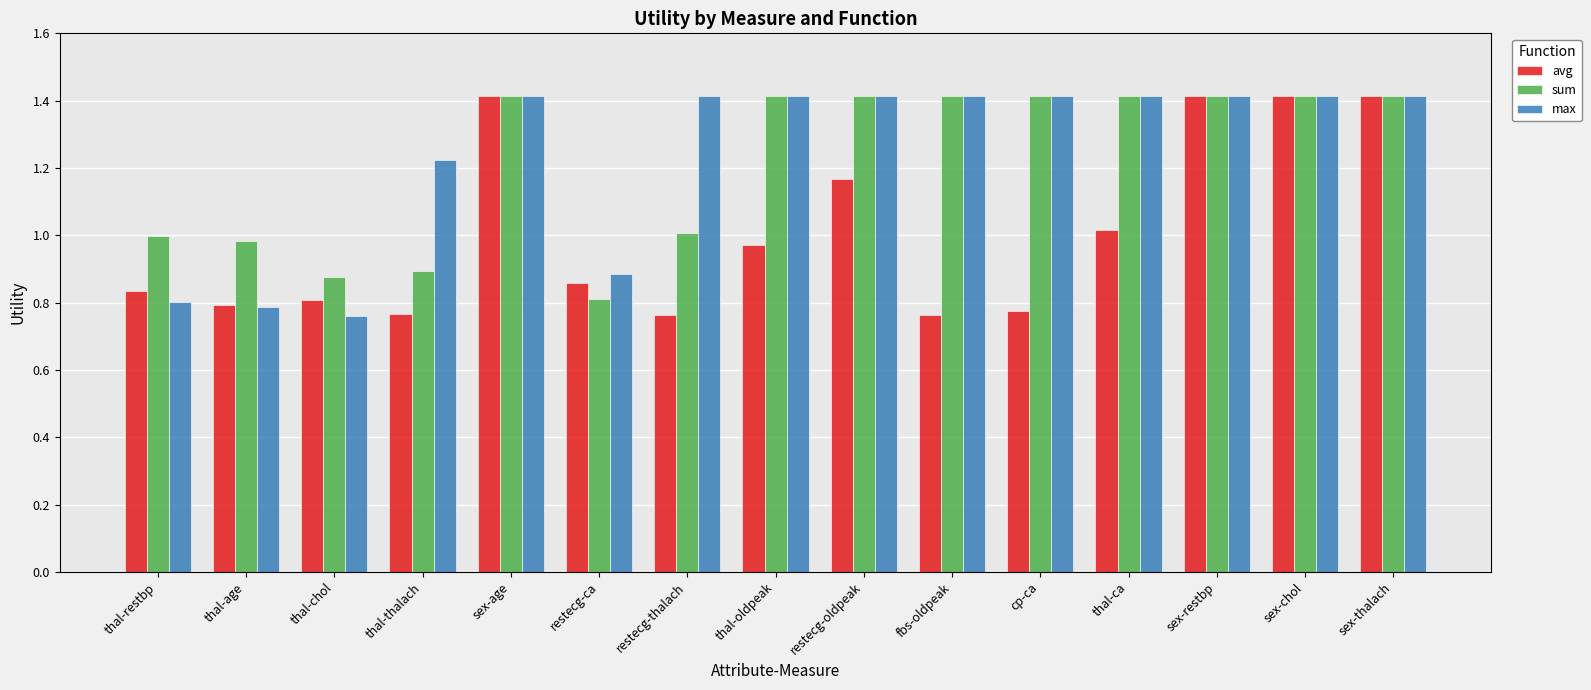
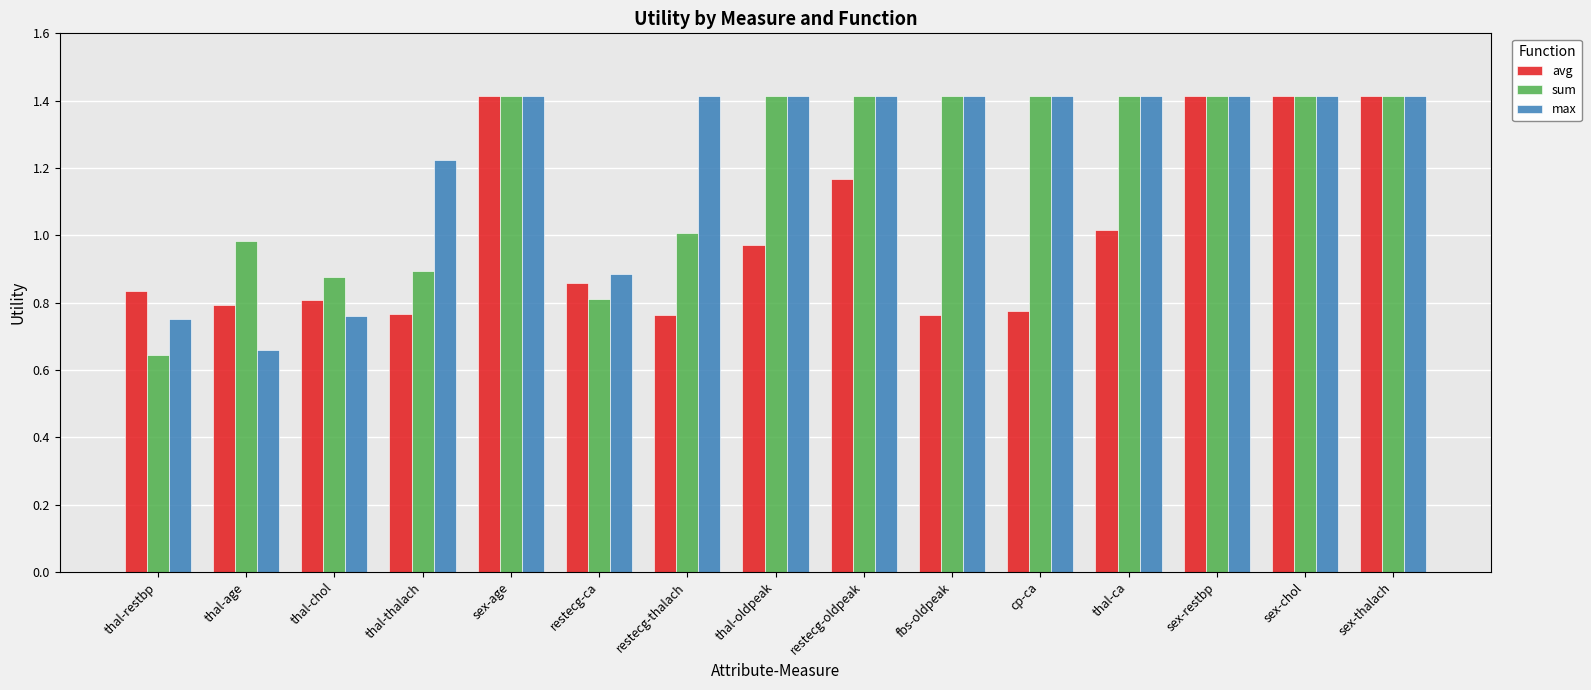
  {
    "avg": {
      "thal-restbp": 0.83,
      "thal-age": 0.79,
      "thal-chol": 0.81,
      "thal-thalach": 0.77,
      "sex-age": 1.41,
      "restecg-ca": 0.86,
      "restecg-thalach": 0.76,
      "thal-oldpeak": 0.97,
      "restecg-oldpeak": 1.17,
      "fbs-oldpeak": 0.76,
      "cp-ca": 0.77,
      "thal-ca": 1.02,
      "sex-restbp": 1.41,
      "sex-chol": 1.41,
      "sex-thalach": 1.41
    },
    "sum": {
-     "thal-restbp": 1.00,
+     "thal-restbp": 0.64,
      "thal-age": 0.98,
      "thal-chol": 0.87,
      "thal-thalach": 0.89,
      "sex-age": 1.41,
      "restecg-ca": 0.81,
      "restecg-thalach": 1.01,
      "thal-oldpeak": 1.41,
      "restecg-oldpeak": 1.41,
      "fbs-oldpeak": 1.41,
      "cp-ca": 1.41,
      "thal-ca": 1.41,
      "sex-restbp": 1.41,
      "sex-chol": 1.41,
      "sex-thalach": 1.41
    },
    "max": {
-     "thal-restbp": 0.80,
-     "thal-age": 0.79,
+     "thal-restbp": 0.75,
+     "thal-age": 0.66,
      "thal-chol": 0.76,
      "thal-thalach": 1.22,
      "sex-age": 1.41,
      "restecg-ca": 0.88,
      "restecg-thalach": 1.41,
      "thal-oldpeak": 1.41,
      "restecg-oldpeak": 1.41,
      "fbs-oldpeak": 1.41,
      "cp-ca": 1.41,
      "thal-ca": 1.41,
      "sex-restbp": 1.41,
      "sex-chol": 1.41,
      "sex-thalach": 1.41
    }
  }
